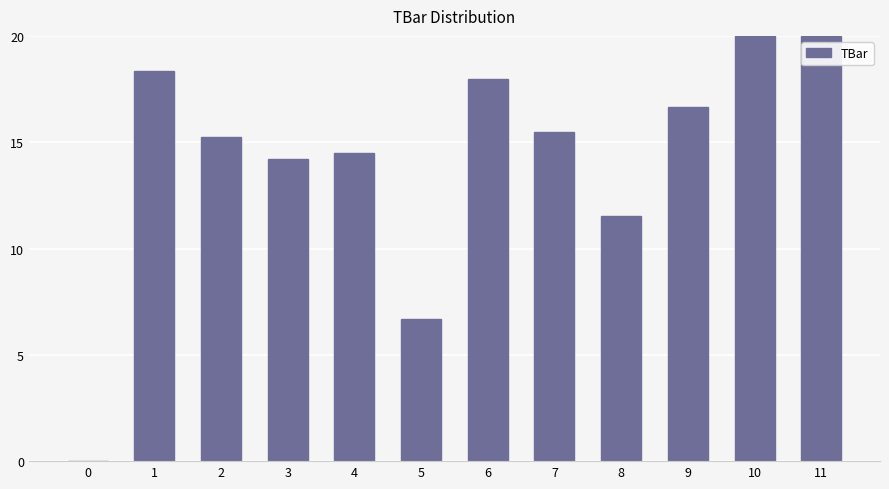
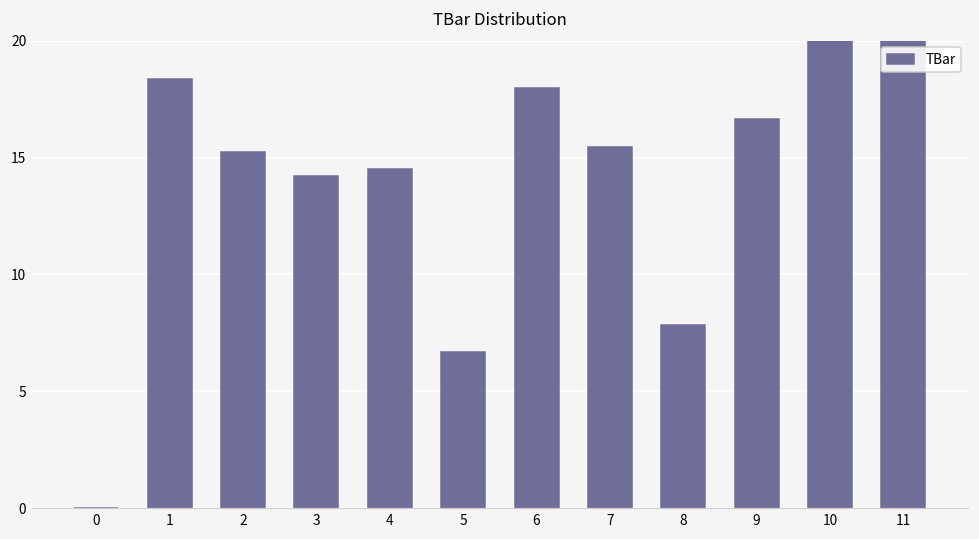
  {
    "0": 0.0,
    "1": 18.3,
    "2": 15.3,
    "3": 14.2,
    "4": 14.5,
    "5": 6.7,
    "6": 18.0,
    "7": 15.5,
-   "8": 11.6,
+   "8": 7.8,
    "9": 16.6,
    "10": 20.0,
    "11": 20.0
  }
